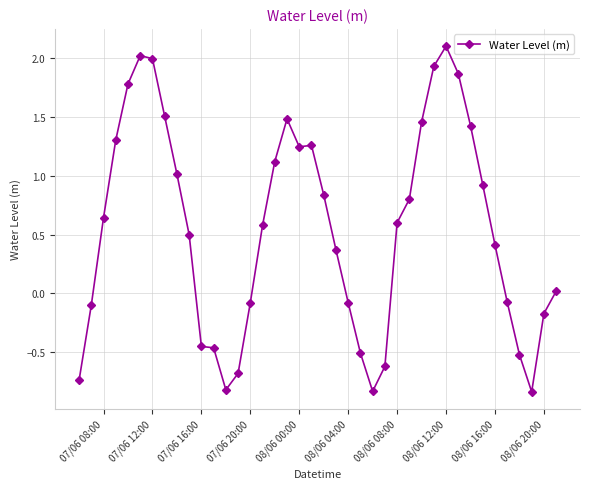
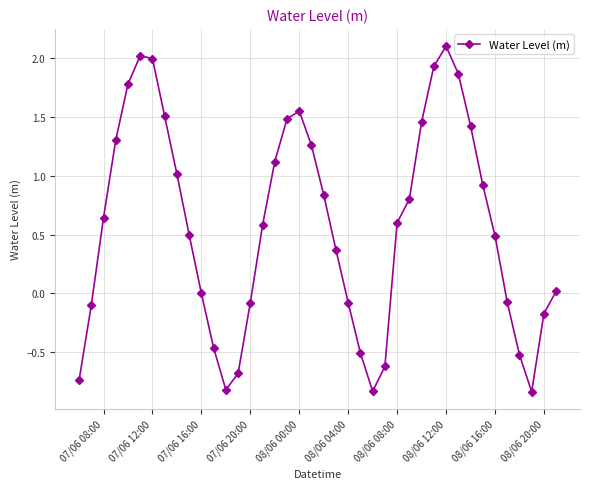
  {
    "07/06 08:00": 0.64,
    "07/06 12:00": 2.00,
-   "07/06 16:00": -0.45,
+   "07/06 16:00": 0.00,
    "07/06 20:00": -0.08,
-   "08/06 00:00": 1.25,
+   "08/06 00:00": 1.55,
    "08/06 04:00": -0.08,
    "08/06 08:00": 0.60,
    "08/06 12:00": 2.10,
-   "08/06 16:00": 0.41,
+   "08/06 16:00": 0.49,
    "08/06 20:00": -0.17
  }
